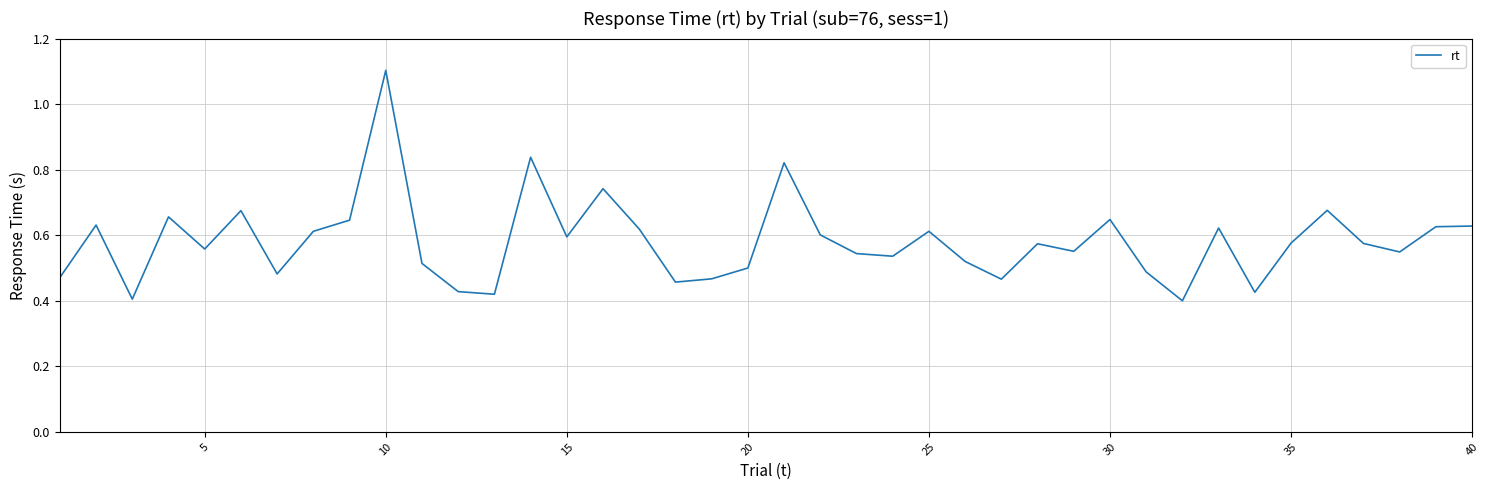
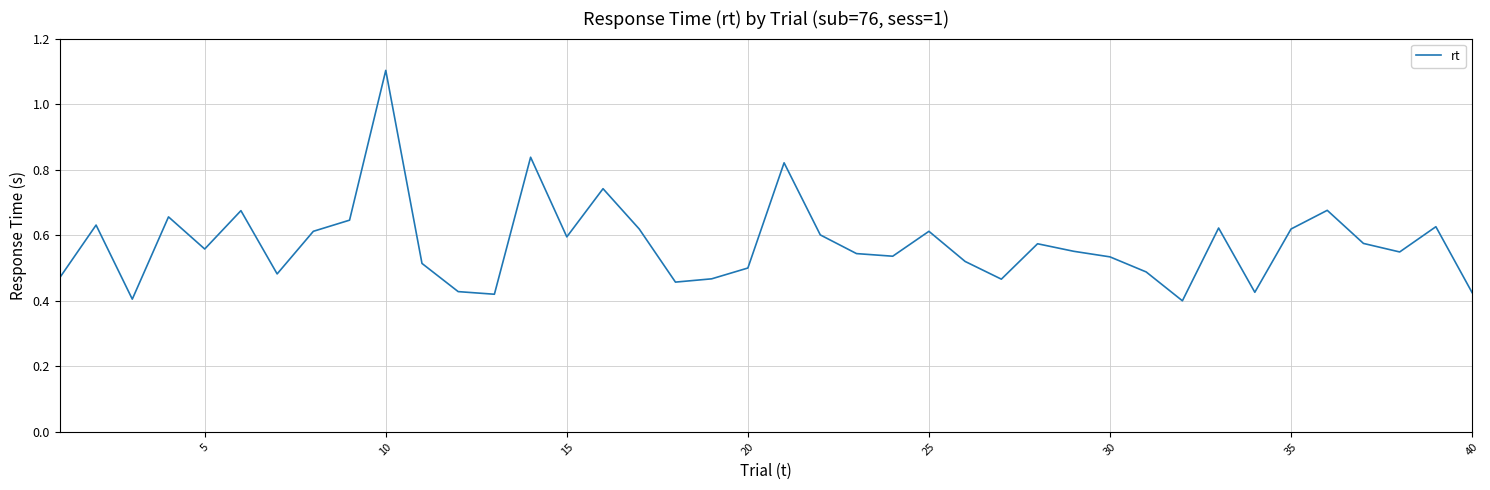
  {
    "5": 0.56,
    "10": 1.10,
    "15": 0.60,
    "20": 0.50,
    "25": 0.61,
-   "30": 0.65,
-   "35": 0.58,
-   "40": 0.63
+   "30": 0.53,
+   "35": 0.62,
+   "40": 0.43
  }
